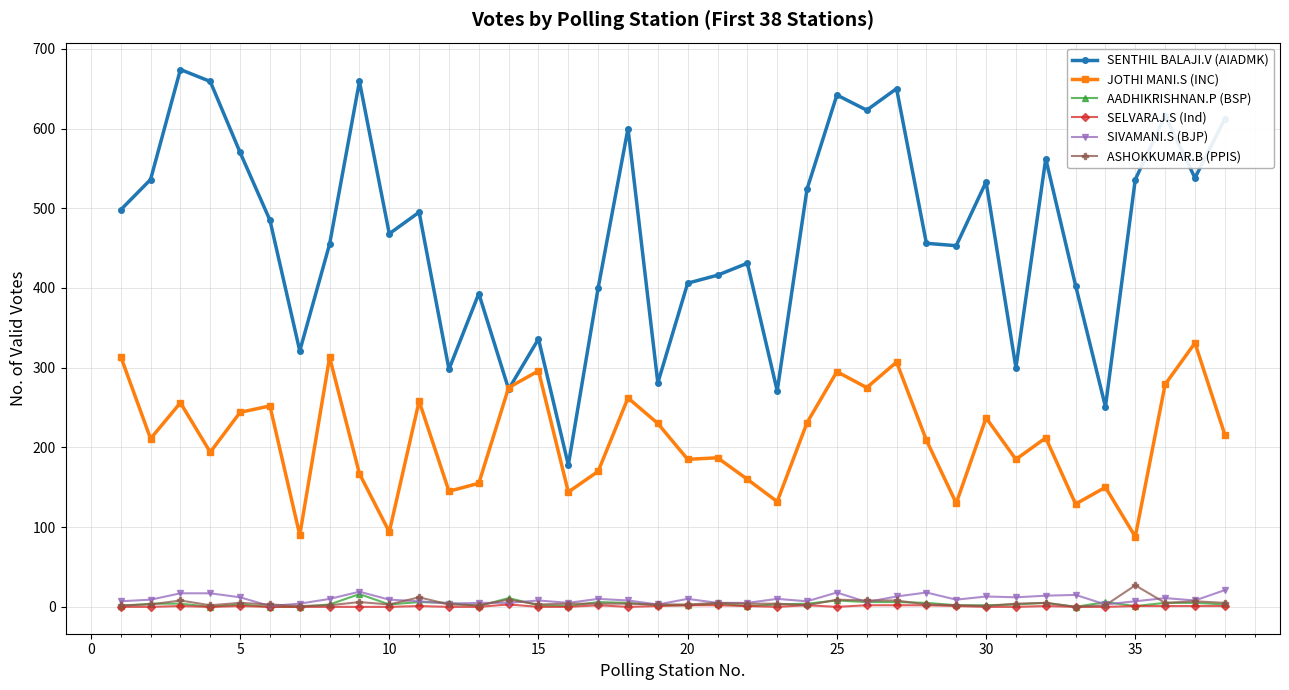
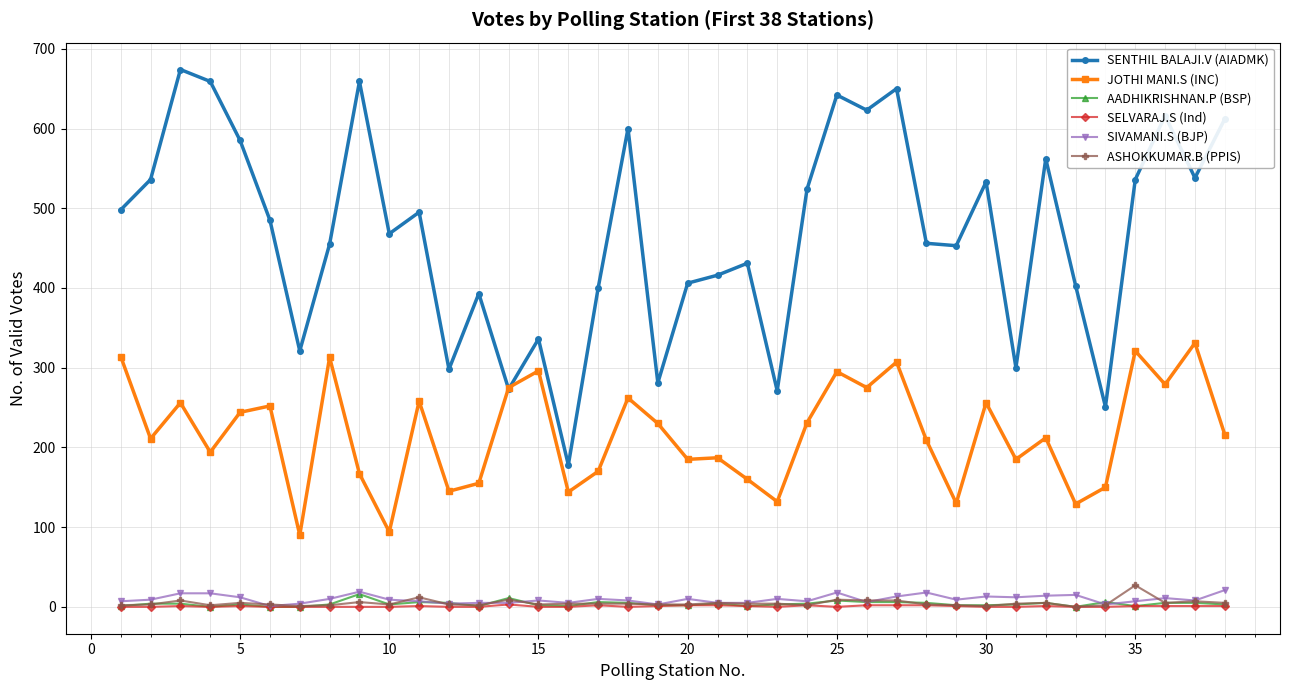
  {
    "SENTHIL BALAJI.V (AIADMK)": {
-     "5": 570,
+     "5": 590,
      "10": 470,
      "15": 340,
      "20": 410,
      "25": 640,
      "30": 530,
      "35": 540
    },
    "JOTHI MANI.S (INC)": {
      "5": 240,
      "10": 90,
      "15": 300,
      "20": 190,
      "25": 300,
-     "30": 240,
-     "35": 90
+     "30": 260,
+     "35": 320
    },
    "SELVARAJ.S (Ind)": {
      "25": 0
    },
    "SIVAMANI.S (BJP)": {
      "5": 10,
      "10": 10,
      "15": 10,
      "20": 10,
      "25": 20,
      "30": 10,
      "35": 10
    },
    "ASHOKKUMAR.B (PPIS)": {
      "35": 30
    }
  }
